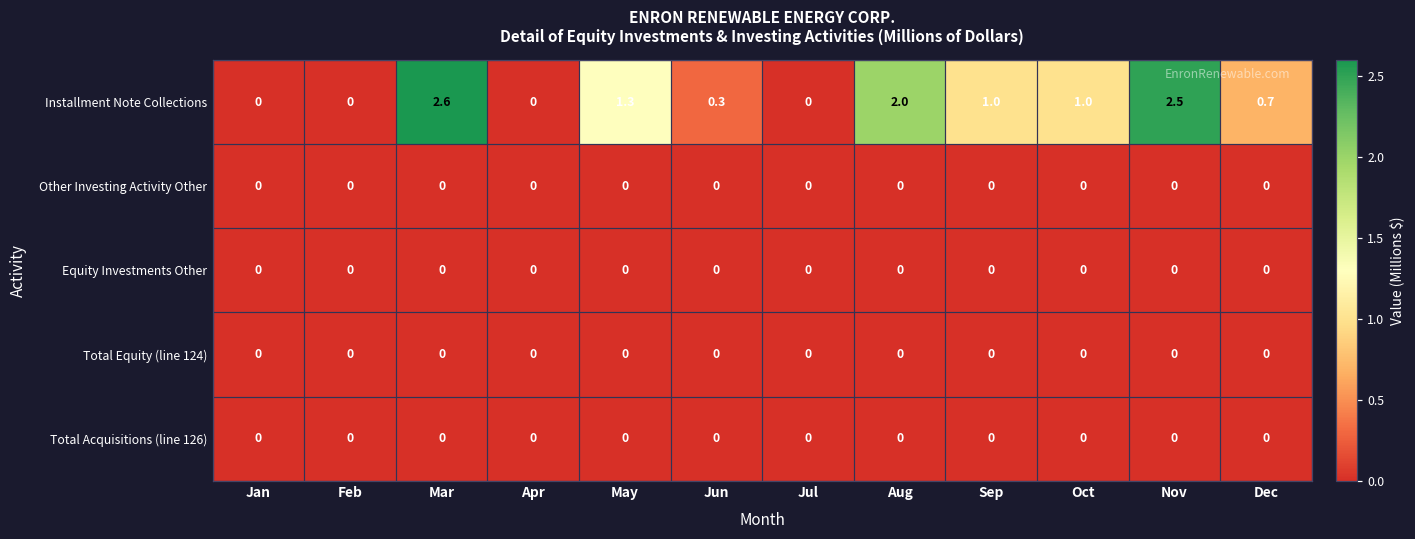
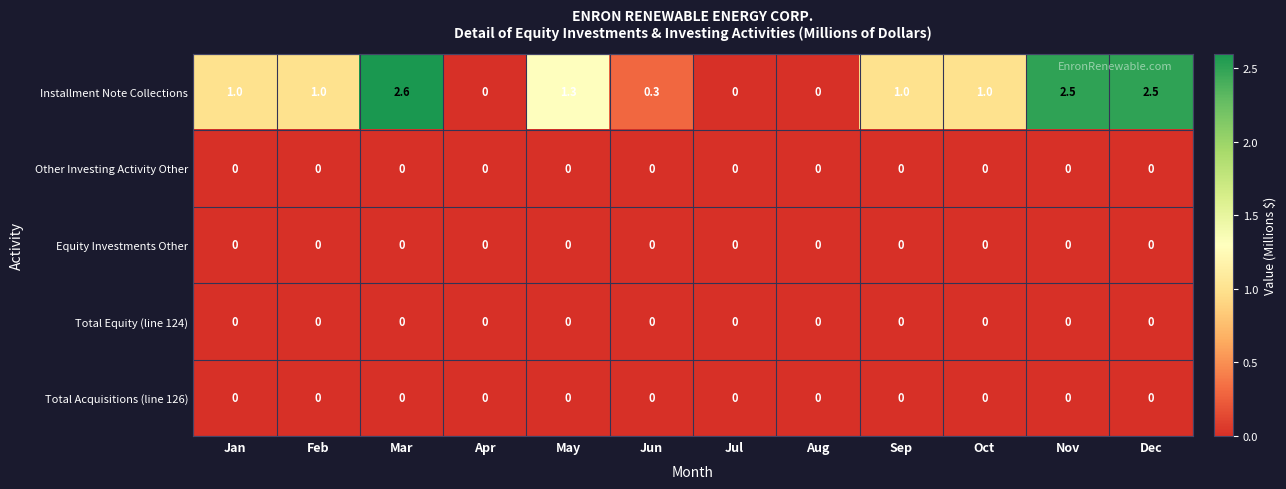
  {
    "Installment Note Collections": {
-     "Jan": 0,
-     "Feb": 0,
+     "Jan": 1.0,
+     "Feb": 1.0,
      "Mar": 2.6,
      "Apr": 0,
      "May": 1.3,
      "Jun": 0.3,
      "Jul": 0,
-     "Aug": 2.0,
+     "Aug": 0,
      "Sep": 1.0,
      "Oct": 1.0,
      "Nov": 2.5,
-     "Dec": 0.7
+     "Dec": 2.5
    },
    "Other Investing Activity Other": {
      "Jan": 0,
      "Feb": 0,
      "Mar": 0,
      "Apr": 0,
      "May": 0,
      "Jun": 0,
      "Jul": 0,
      "Aug": 0,
      "Sep": 0,
      "Oct": 0,
      "Nov": 0,
      "Dec": 0
    },
    "Equity Investments Other": {
      "Jan": 0,
      "Feb": 0,
      "Mar": 0,
      "Apr": 0,
      "May": 0,
      "Jun": 0,
      "Jul": 0,
      "Aug": 0,
      "Sep": 0,
      "Oct": 0,
      "Nov": 0,
      "Dec": 0
    },
    "Total Equity (line 124)": {
      "Jan": 0,
      "Feb": 0,
      "Mar": 0,
      "Apr": 0,
      "May": 0,
      "Jun": 0,
      "Jul": 0,
      "Aug": 0,
      "Sep": 0,
      "Oct": 0,
      "Nov": 0,
      "Dec": 0
    },
    "Total Acquisitions (line 126)": {
      "Jan": 0,
      "Feb": 0,
      "Mar": 0,
      "Apr": 0,
      "May": 0,
      "Jun": 0,
      "Jul": 0,
      "Aug": 0,
      "Sep": 0,
      "Oct": 0,
      "Nov": 0,
      "Dec": 0
    }
  }
